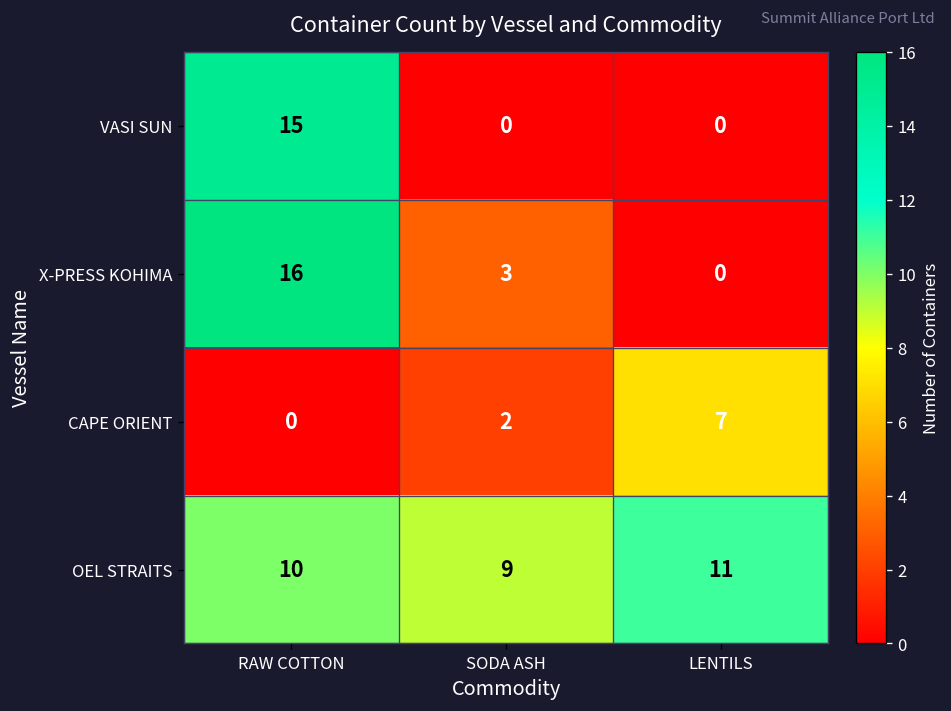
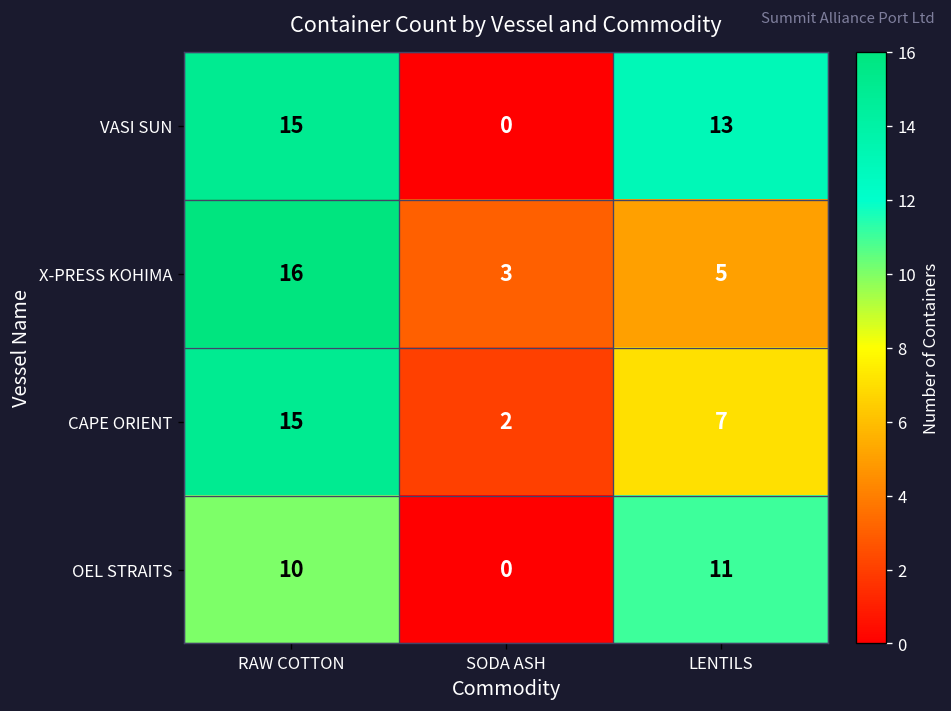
  {
    "VASI SUN": {
      "RAW COTTON": 15,
      "SODA ASH": 0,
-     "LENTILS": 0
+     "LENTILS": 13
    },
    "X-PRESS KOHIMA": {
      "RAW COTTON": 16,
      "SODA ASH": 3,
-     "LENTILS": 0
+     "LENTILS": 5
    },
    "CAPE ORIENT": {
-     "RAW COTTON": 0,
+     "RAW COTTON": 15,
      "SODA ASH": 2,
      "LENTILS": 7
    },
    "OEL STRAITS": {
      "RAW COTTON": 10,
-     "SODA ASH": 9,
+     "SODA ASH": 0,
      "LENTILS": 11
    }
  }
